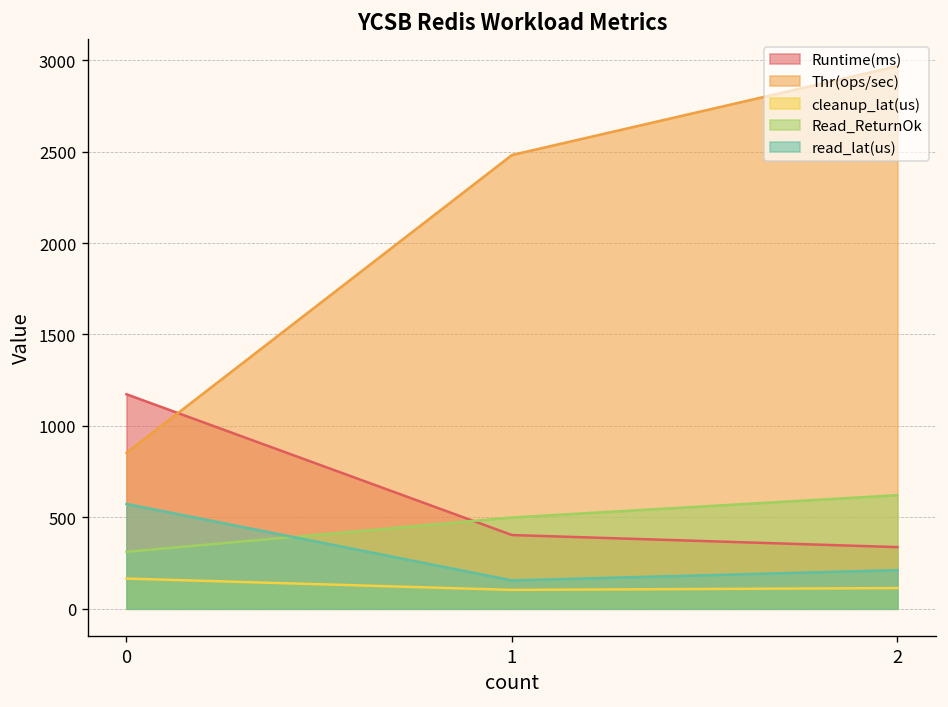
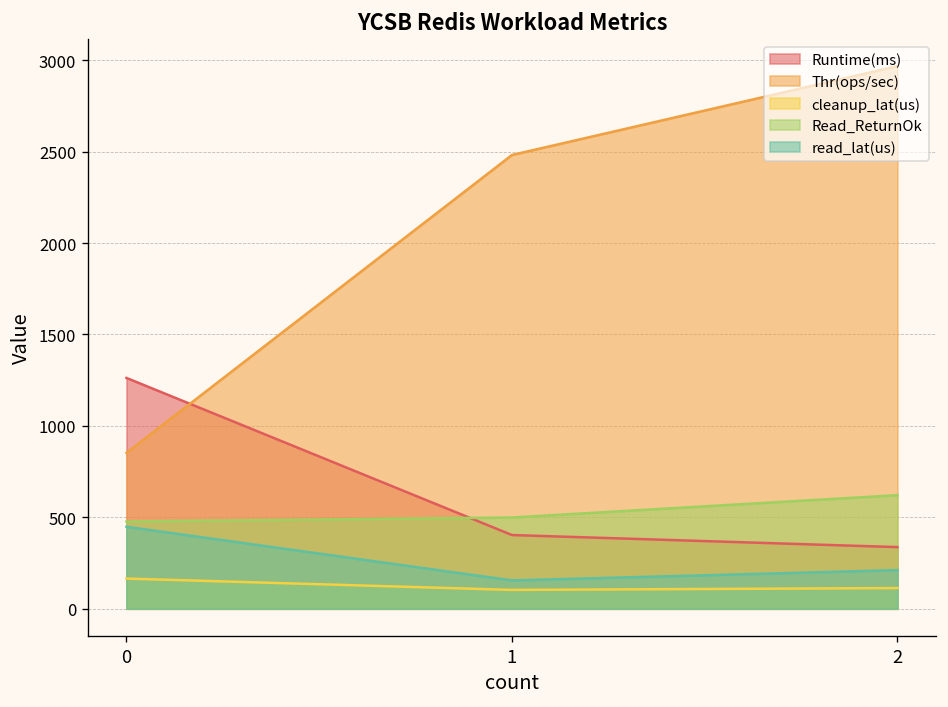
  {
    "Runtime(ms)": {
-     "0": 1170,
+     "0": 1260,
      "1": 400,
      "2": 340
    },
    "Read_ReturnOk": {
-     "0": 310,
+     "0": 480,
      "1": 500,
      "2": 620
    },
    "read_lat(us)": {
-     "0": 570,
+     "0": 450,
      "1": 150,
      "2": 210
    }
  }
